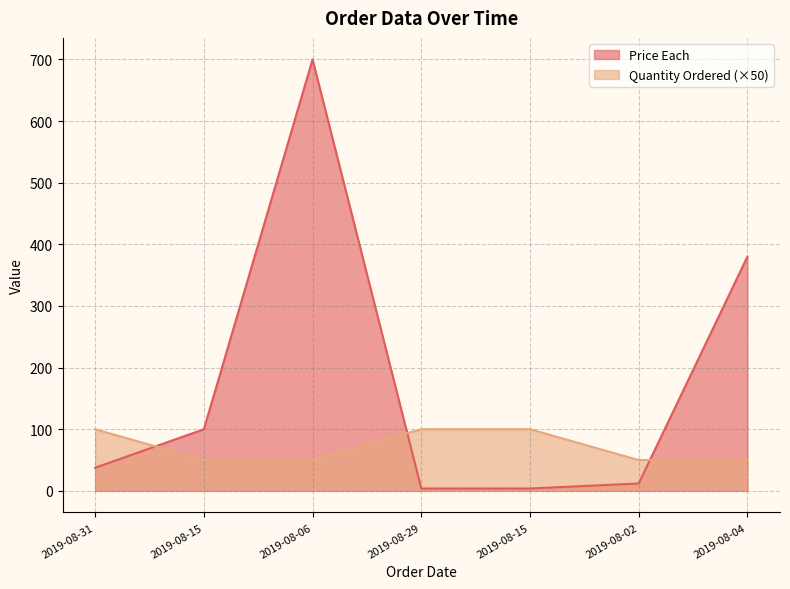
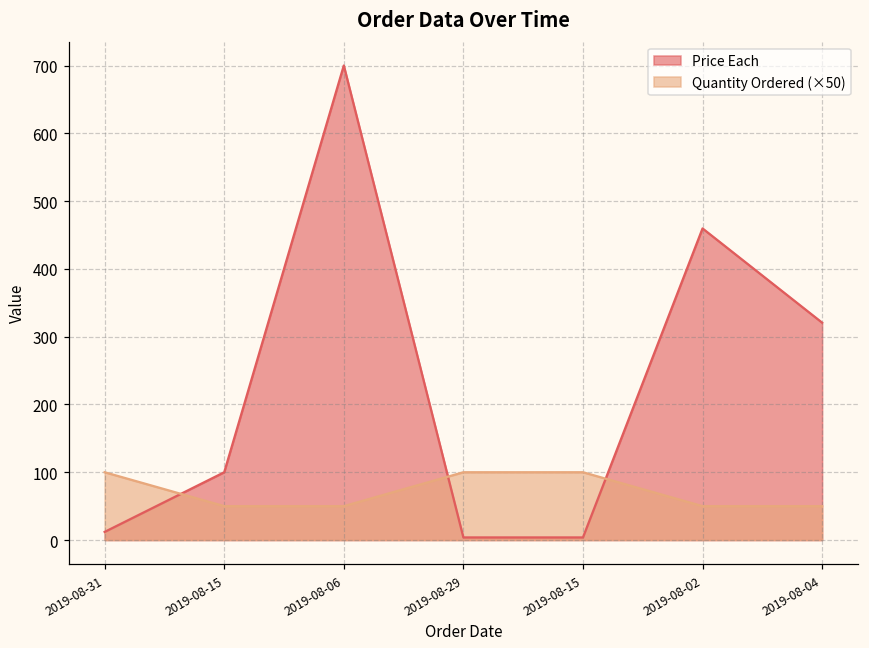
  {
    "Price Each": {
-     "2019-08-31": 40,
+     "2019-08-31": 10,
      "2019-08-06": 700,
      "2019-08-29": 0,
-     "2019-08-02": 10,
-     "2019-08-04": 380
+     "2019-08-02": 460,
+     "2019-08-04": 320
    },
    "Quantity Ordered (×50)": {
      "2019-08-31": 100,
      "2019-08-06": 50,
      "2019-08-29": 100,
      "2019-08-02": 50,
      "2019-08-04": 50
    }
  }
